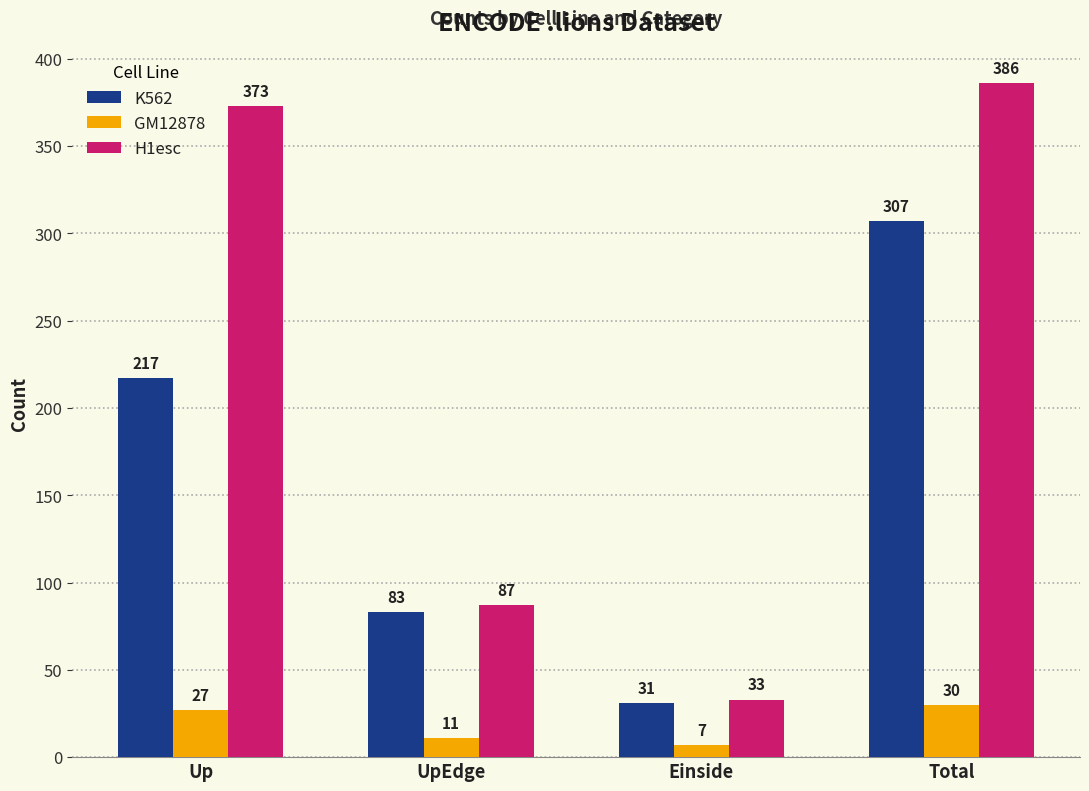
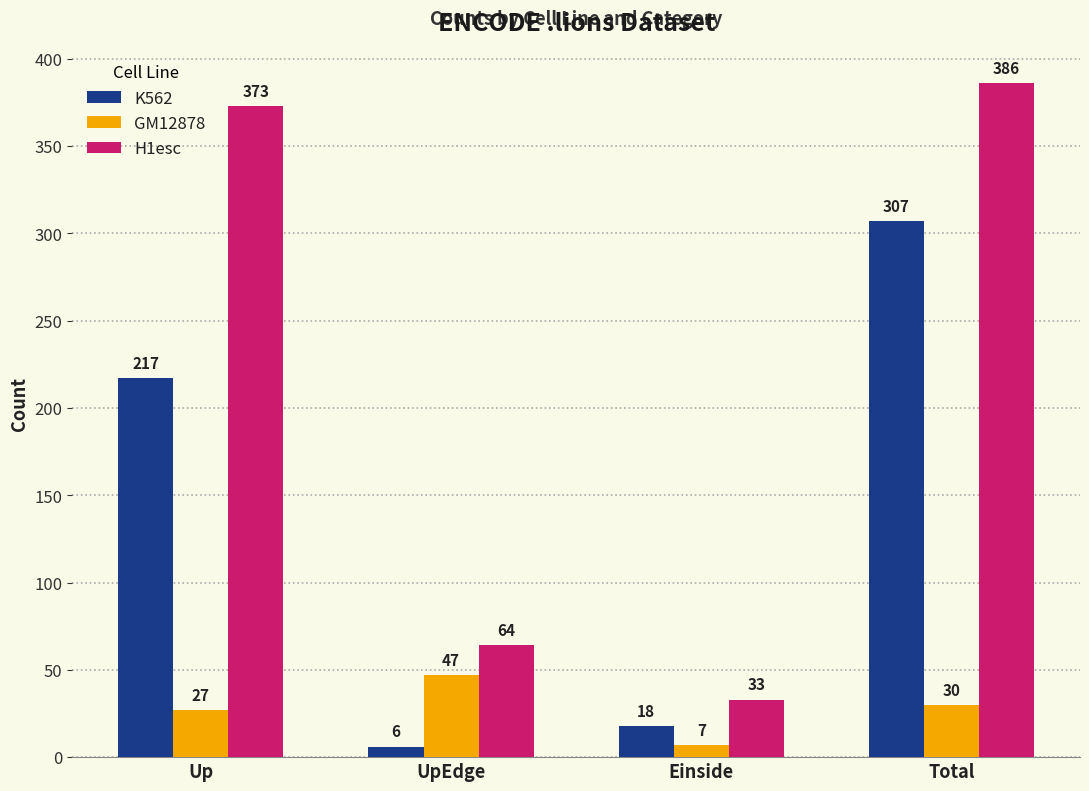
  {
    "K562": {
      "Up": 217,
-     "UpEdge": 83,
-     "Einside": 31,
+     "UpEdge": 6,
+     "Einside": 18,
      "Total": 307
    },
    "GM12878": {
      "Up": 27,
-     "UpEdge": 11,
+     "UpEdge": 47,
      "Einside": 7,
      "Total": 30
    },
    "H1esc": {
      "Up": 373,
-     "UpEdge": 87,
+     "UpEdge": 64,
      "Einside": 33,
      "Total": 386
    }
  }
